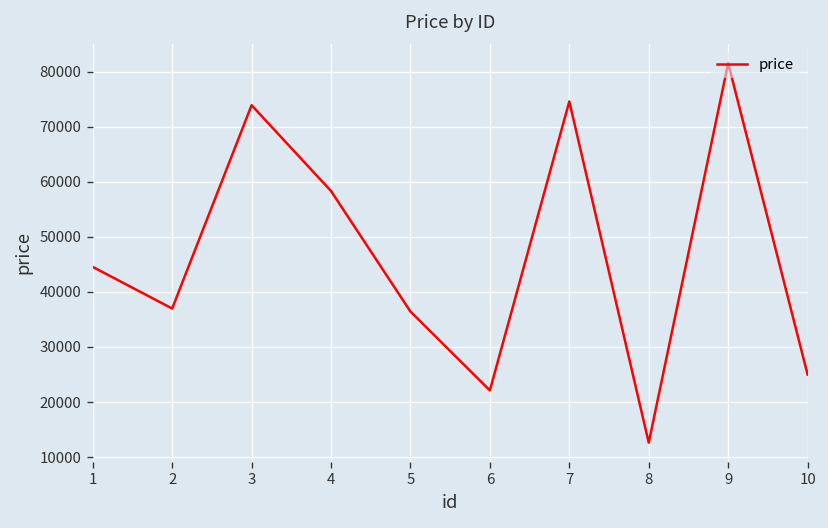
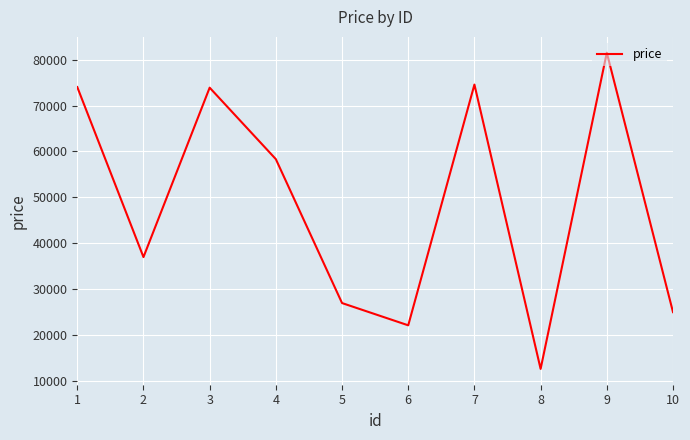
  {
-   "1": 45000,
+   "1": 74000,
    "2": 37000,
    "3": 74000,
    "4": 58000,
-   "5": 36000,
+   "5": 27000,
    "6": 22000,
    "7": 75000,
    "8": 13000,
    "10": 25000
  }
